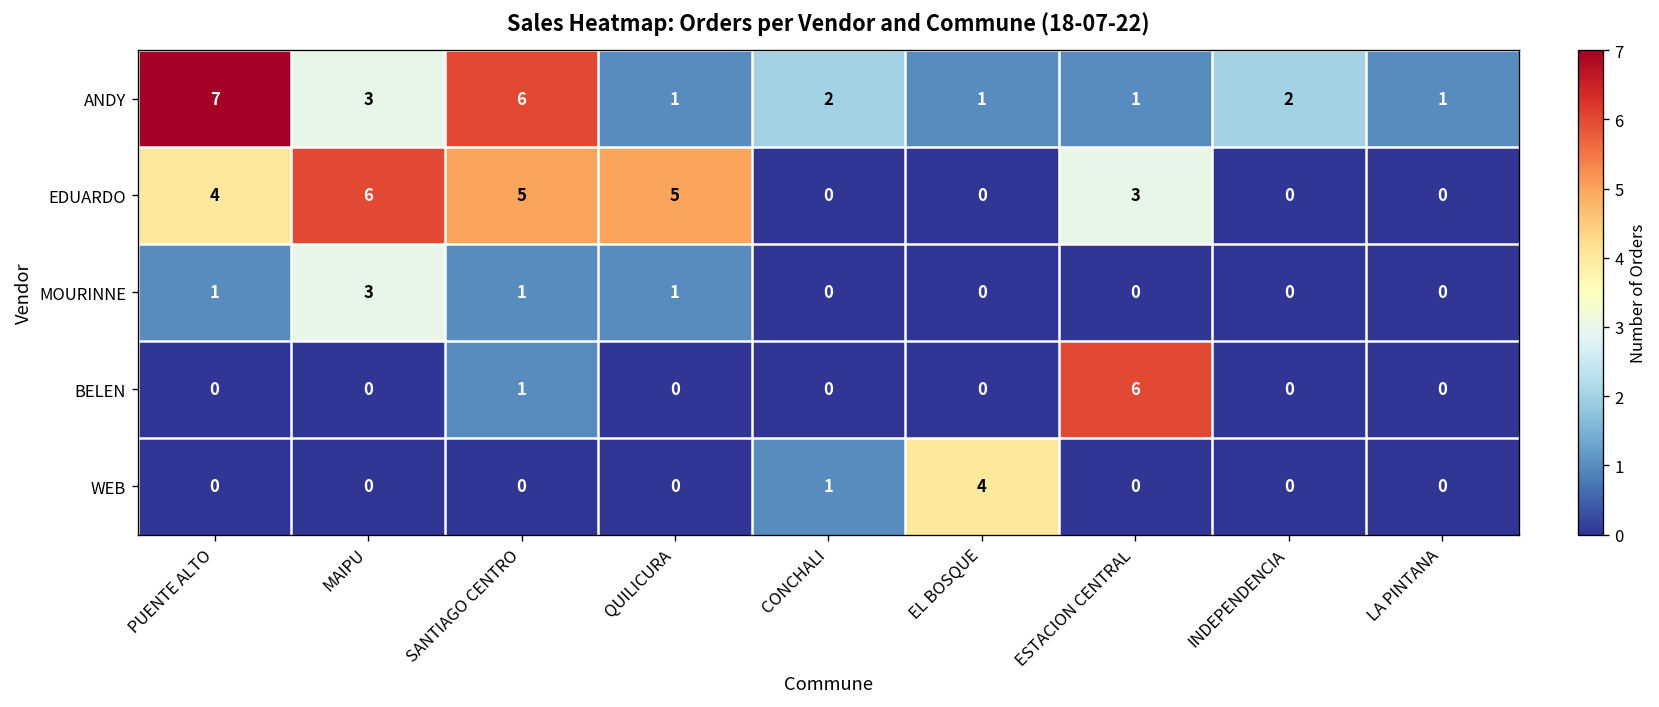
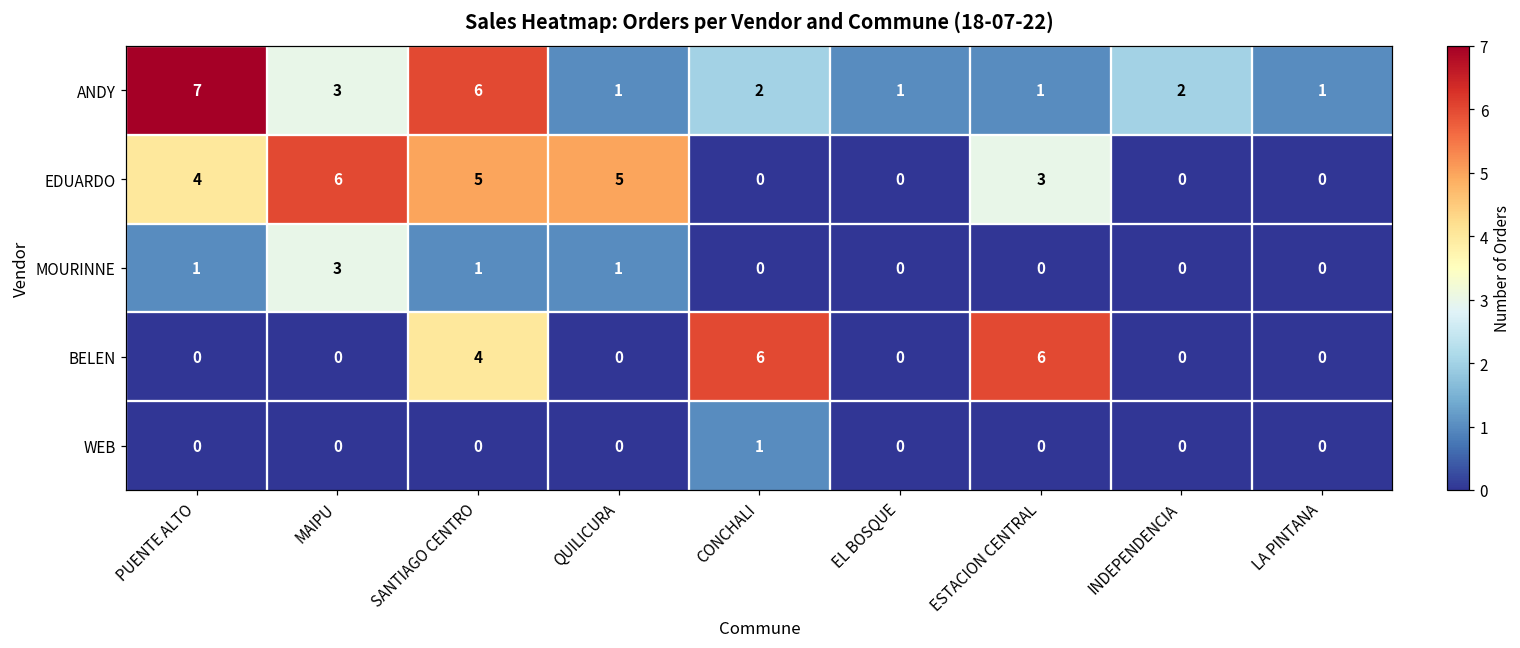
  {
    "ANDY": {
      "PUENTE ALTO": 7,
      "MAIPU": 3,
      "SANTIAGO CENTRO": 6,
      "QUILICURA": 1,
      "CONCHALI": 2,
      "EL BOSQUE": 1,
      "ESTACION CENTRAL": 1,
      "INDEPENDENCIA": 2,
      "LA PINTANA": 1
    },
    "EDUARDO": {
      "PUENTE ALTO": 4,
      "MAIPU": 6,
      "SANTIAGO CENTRO": 5,
      "QUILICURA": 5,
      "CONCHALI": 0,
      "EL BOSQUE": 0,
      "ESTACION CENTRAL": 3,
      "INDEPENDENCIA": 0,
      "LA PINTANA": 0
    },
    "MOURINNE": {
      "PUENTE ALTO": 1,
      "MAIPU": 3,
      "SANTIAGO CENTRO": 1,
      "QUILICURA": 1,
      "CONCHALI": 0,
      "EL BOSQUE": 0,
      "ESTACION CENTRAL": 0,
      "INDEPENDENCIA": 0,
      "LA PINTANA": 0
    },
    "BELEN": {
      "PUENTE ALTO": 0,
      "MAIPU": 0,
-     "SANTIAGO CENTRO": 1,
+     "SANTIAGO CENTRO": 4,
      "QUILICURA": 0,
-     "CONCHALI": 0,
+     "CONCHALI": 6,
      "EL BOSQUE": 0,
      "ESTACION CENTRAL": 6,
      "INDEPENDENCIA": 0,
      "LA PINTANA": 0
    },
    "WEB": {
      "PUENTE ALTO": 0,
      "MAIPU": 0,
      "SANTIAGO CENTRO": 0,
      "QUILICURA": 0,
      "CONCHALI": 1,
-     "EL BOSQUE": 4,
+     "EL BOSQUE": 0,
      "ESTACION CENTRAL": 0,
      "INDEPENDENCIA": 0,
      "LA PINTANA": 0
    }
  }
